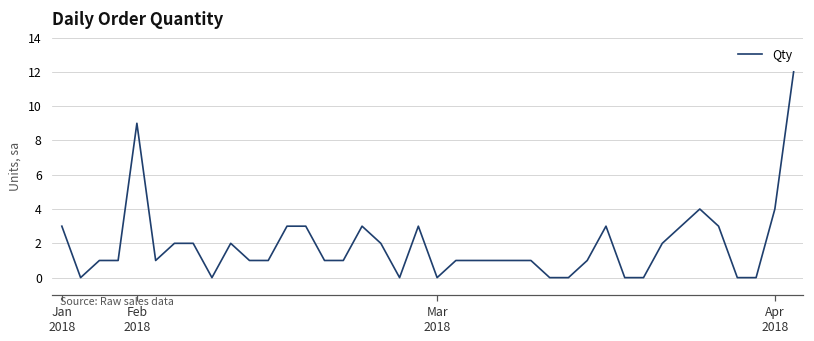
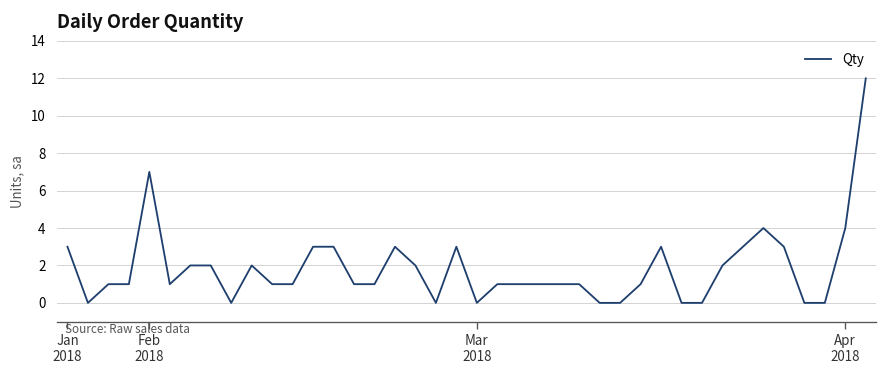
  {
    "Jan 2018": 3,
-   "Feb 2018": 9,
+   "Feb 2018": 7,
    "Mar 2018": 0,
    "Apr 2018": 4
  }
